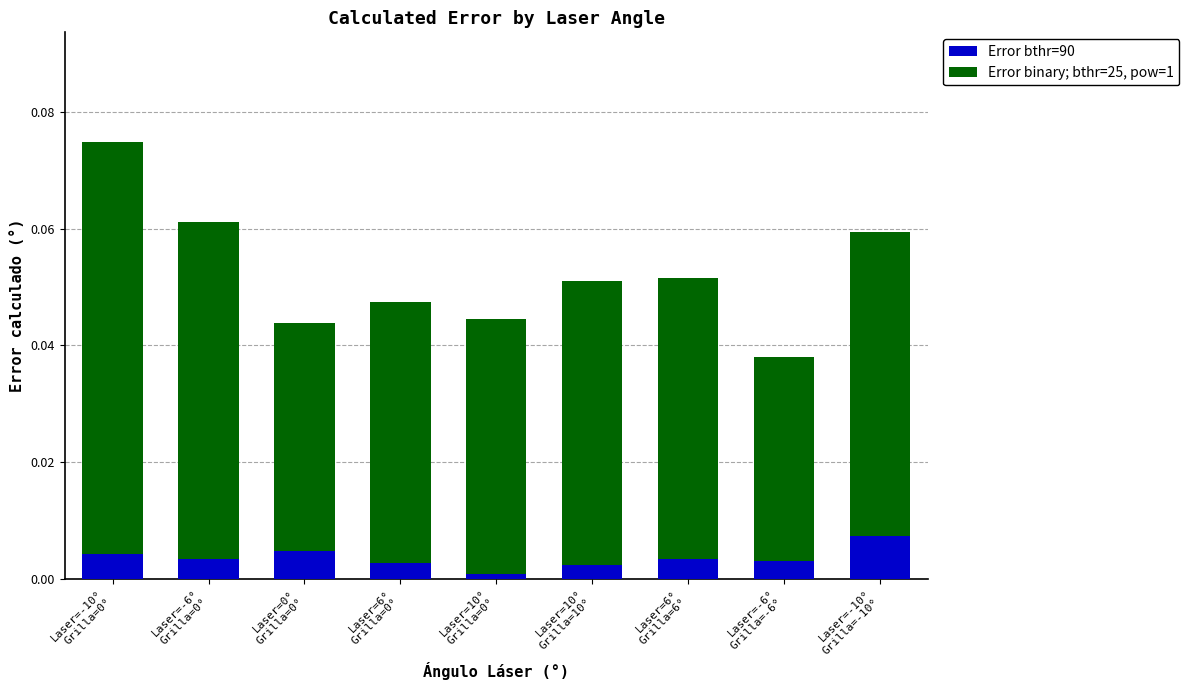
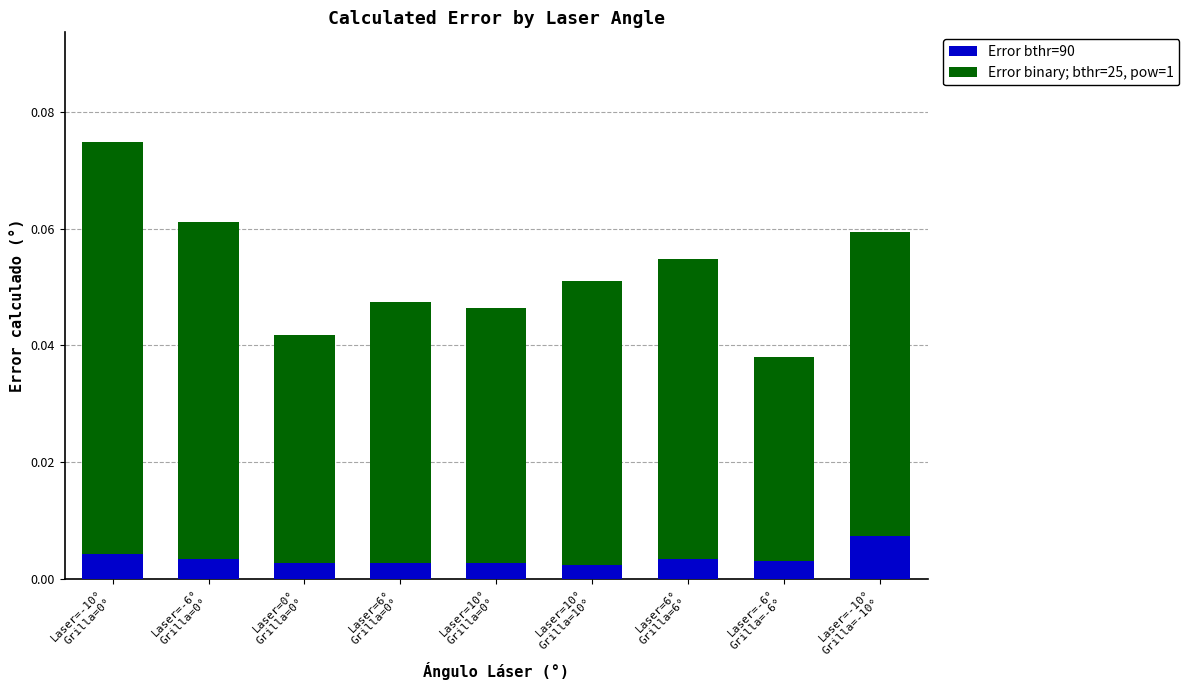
  {
    "Error bthr=90": {
      "Laser=-10° Grilla=0°": 0.004,
      "Laser=-6° Grilla=0°": 0.003,
-     "Laser=0° Grilla=0°": 0.005,
+     "Laser=0° Grilla=0°": 0.003,
      "Laser=6° Grilla=0°": 0.003,
-     "Laser=10° Grilla=0°": 0.001,
+     "Laser=10° Grilla=0°": 0.003,
      "Laser=10° Grilla=10°": 0.002,
      "Laser=6° Grilla=6°": 0.003,
      "Laser=-6° Grilla=-6°": 0.003,
      "Laser=-10° Grilla=-10°": 0.007
    },
    "Error binary; bthr=25, pow=1": {
      "Laser=-10° Grilla=0°": 0.071,
      "Laser=-6° Grilla=0°": 0.058,
      "Laser=0° Grilla=0°": 0.039,
      "Laser=6° Grilla=0°": 0.045,
      "Laser=10° Grilla=0°": 0.044,
      "Laser=10° Grilla=10°": 0.049,
-     "Laser=6° Grilla=6°": 0.048,
+     "Laser=6° Grilla=6°": 0.051,
      "Laser=-6° Grilla=-6°": 0.035,
      "Laser=-10° Grilla=-10°": 0.052
    }
  }
